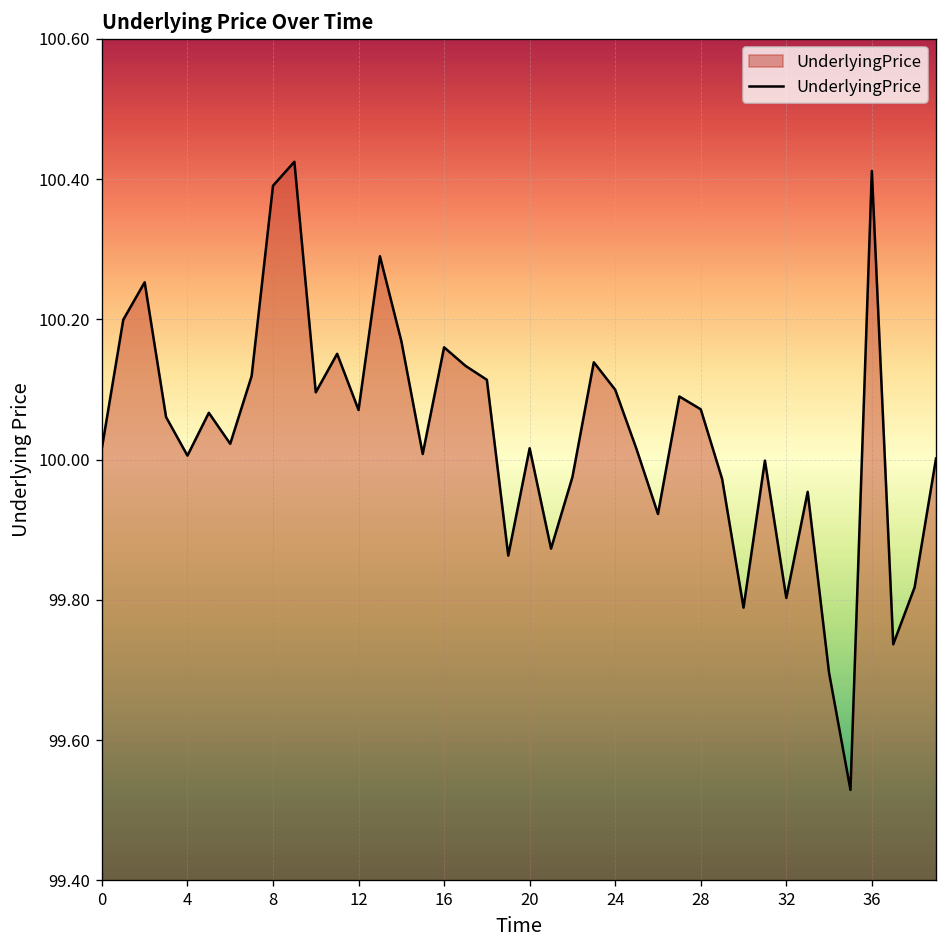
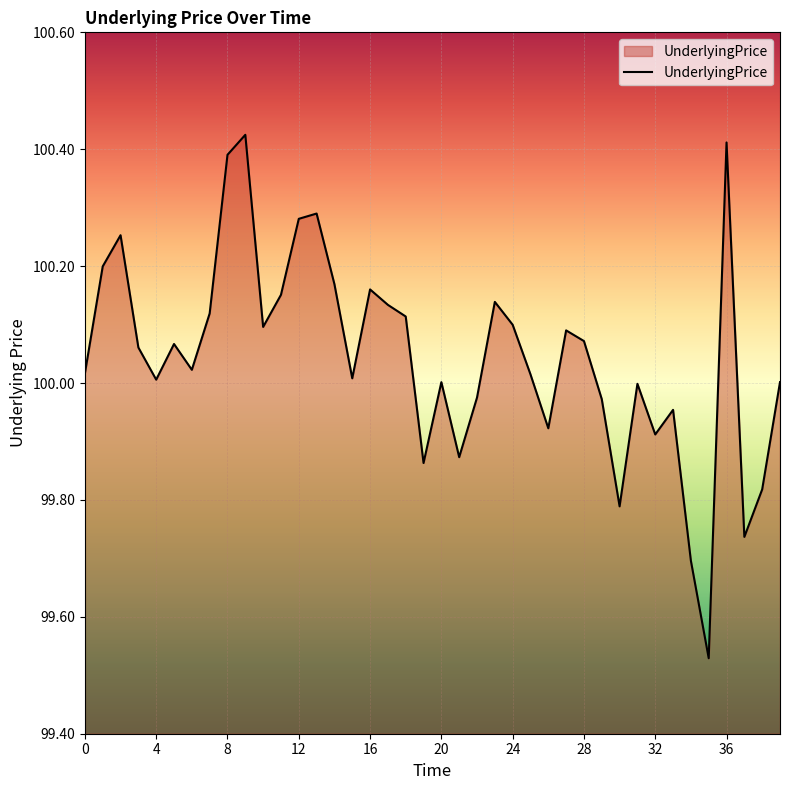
  {
    "0": 100.02,
    "4": 100.01,
    "8": 100.39,
-   "12": 100.07,
+   "12": 100.28,
    "16": 100.16,
-   "20": 100.02,
+   "20": 100.00,
    "24": 100.10,
    "28": 100.07,
-   "32": 99.80,
+   "32": 99.91,
    "36": 100.41
  }
